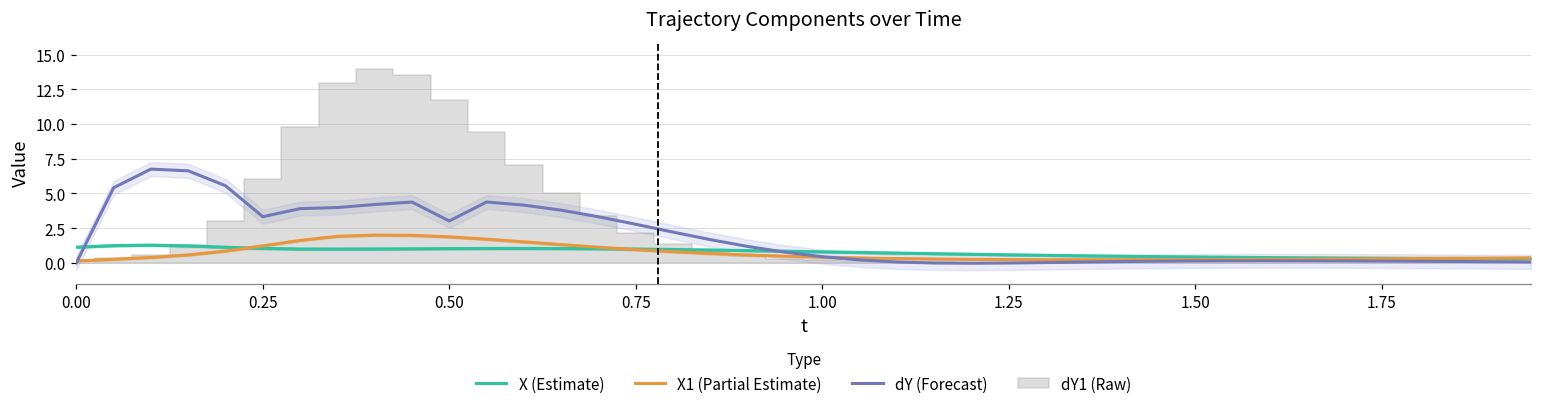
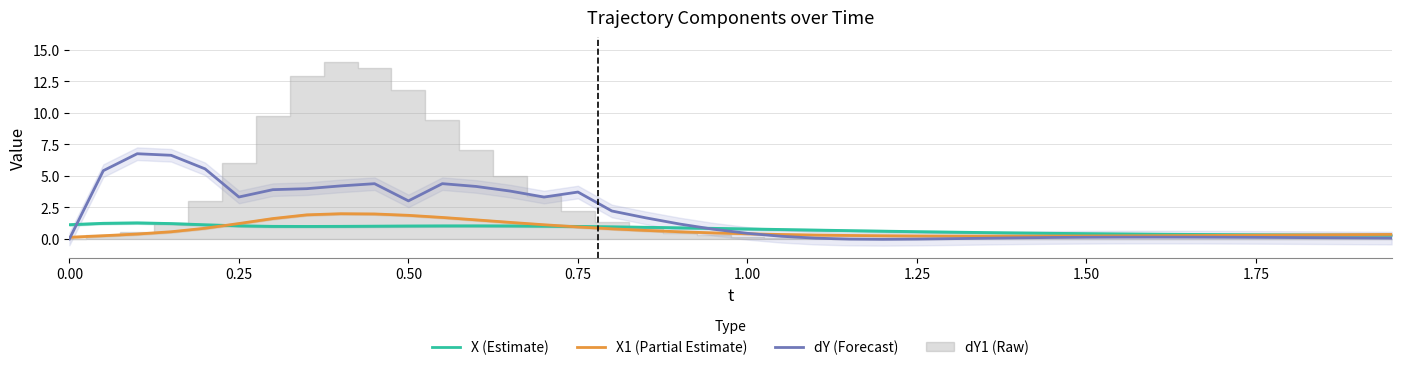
  {
    "dY (Forecast)": {
      "0.25": 3.3,
      "0.50": 3.0,
-     "0.75": 2.8,
+     "0.75": 3.7,
      "1.25": 0.0
    }
  }
